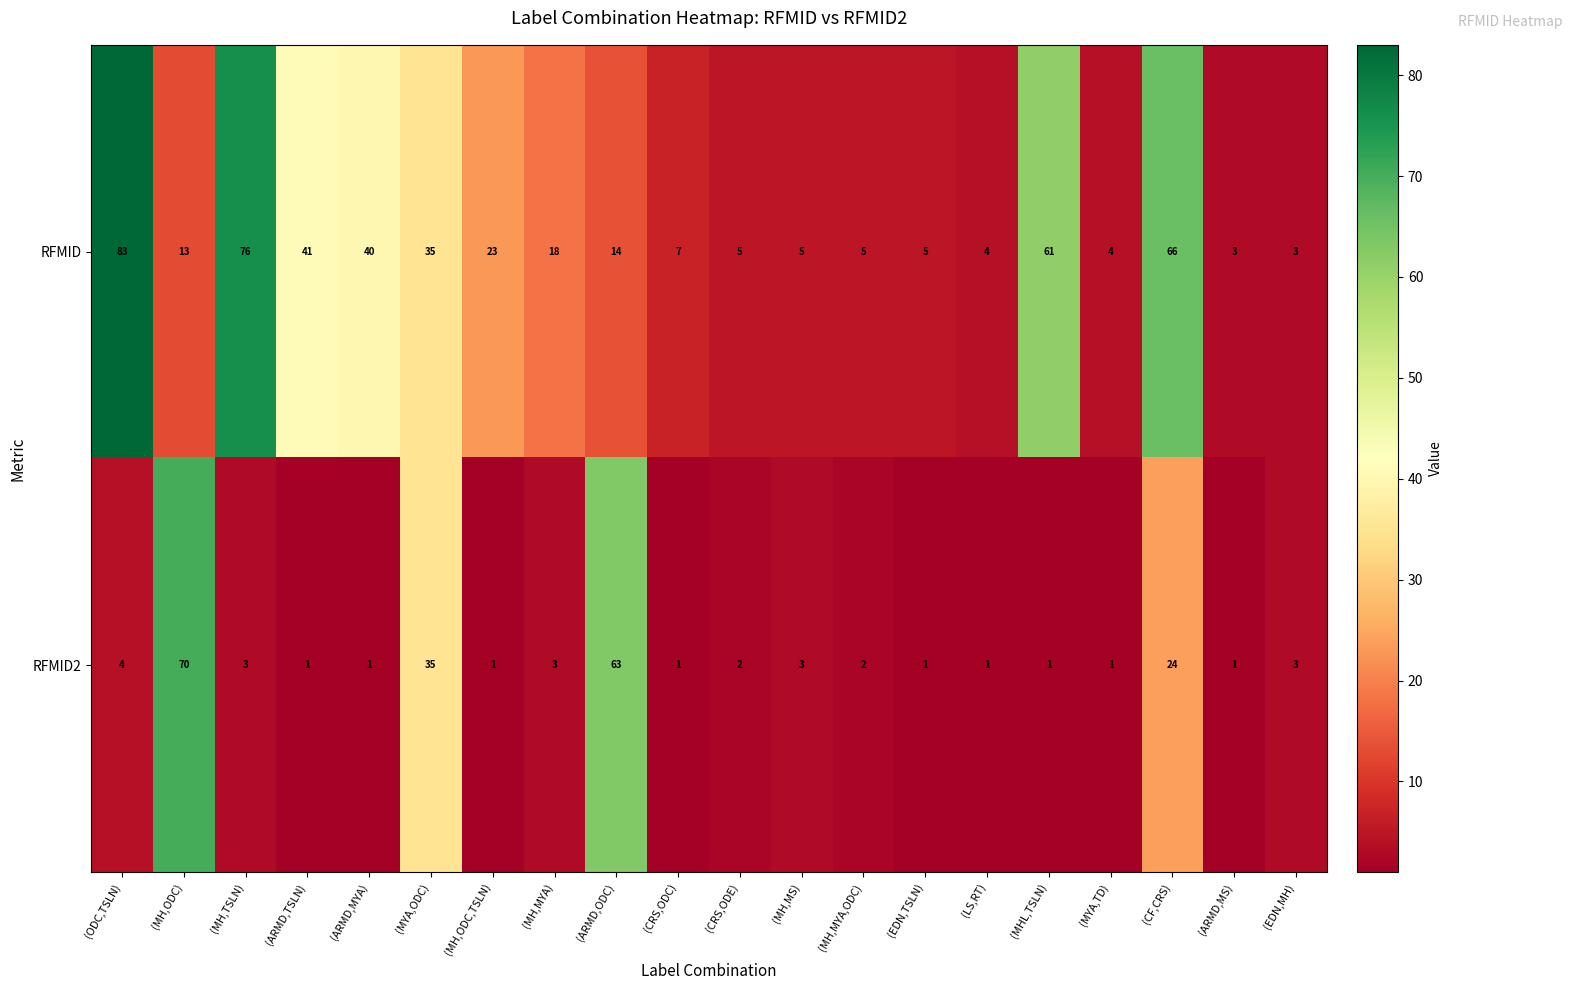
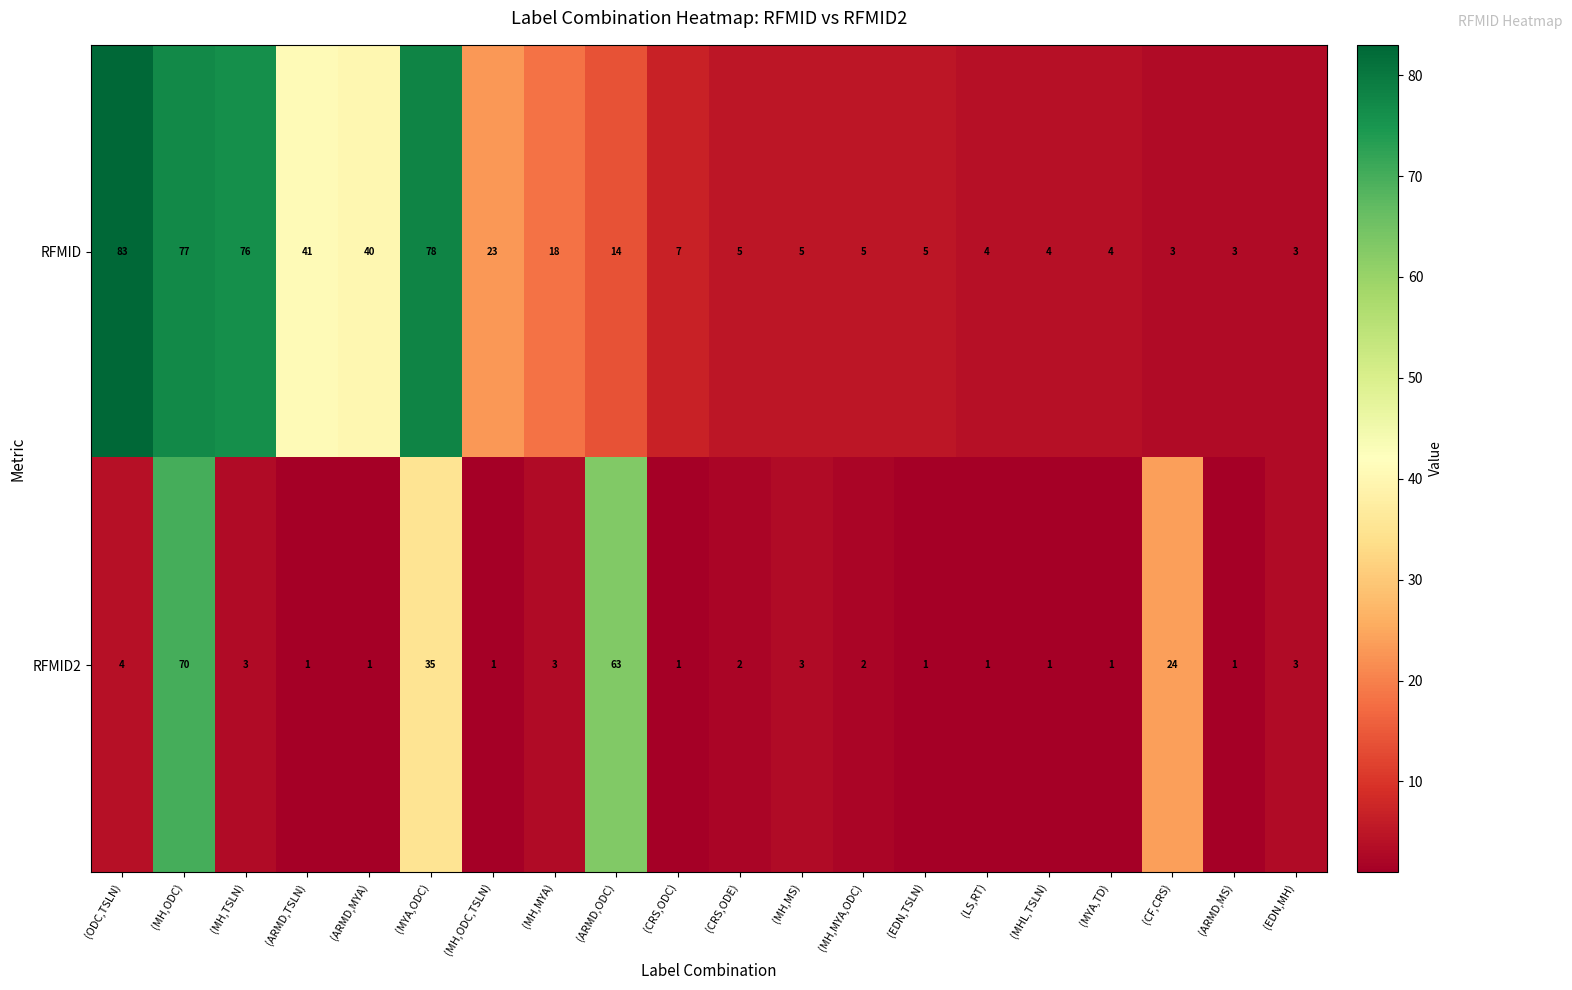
  {
    "RFMID": {
      "(ODC,TSLN)": 83,
-     "(MH,ODC)": 13,
+     "(MH,ODC)": 77,
      "(MH,TSLN)": 76,
      "(ARMD,TSLN)": 41,
      "(ARMD,MYA)": 40,
-     "(MYA,ODC)": 35,
+     "(MYA,ODC)": 78,
      "(MH,ODC,TSLN)": 23,
      "(MH,MYA)": 18,
      "(ARMD,ODC)": 14,
      "(CRS,ODC)": 7,
      "(CRS,ODE)": 5,
      "(MH,MS)": 5,
      "(MH,MYA,ODC)": 5,
      "(EDN,TSLN)": 5,
      "(LS,RT)": 4,
-     "(MHL,TSLN)": 61,
+     "(MHL,TSLN)": 4,
      "(MYA,TD)": 4,
-     "(CF,CRS)": 66,
+     "(CF,CRS)": 3,
      "(ARMD,MS)": 3,
      "(EDN,MH)": 3
    },
    "RFMID2": {
      "(ODC,TSLN)": 4,
      "(MH,ODC)": 70,
      "(MH,TSLN)": 3,
      "(ARMD,TSLN)": 1,
      "(ARMD,MYA)": 1,
      "(MYA,ODC)": 35,
      "(MH,ODC,TSLN)": 1,
      "(MH,MYA)": 3,
      "(ARMD,ODC)": 63,
      "(CRS,ODC)": 1,
      "(CRS,ODE)": 2,
      "(MH,MS)": 3,
      "(MH,MYA,ODC)": 2,
      "(EDN,TSLN)": 1,
      "(LS,RT)": 1,
      "(MHL,TSLN)": 1,
      "(MYA,TD)": 1,
      "(CF,CRS)": 24,
      "(ARMD,MS)": 1,
      "(EDN,MH)": 3
    }
  }
